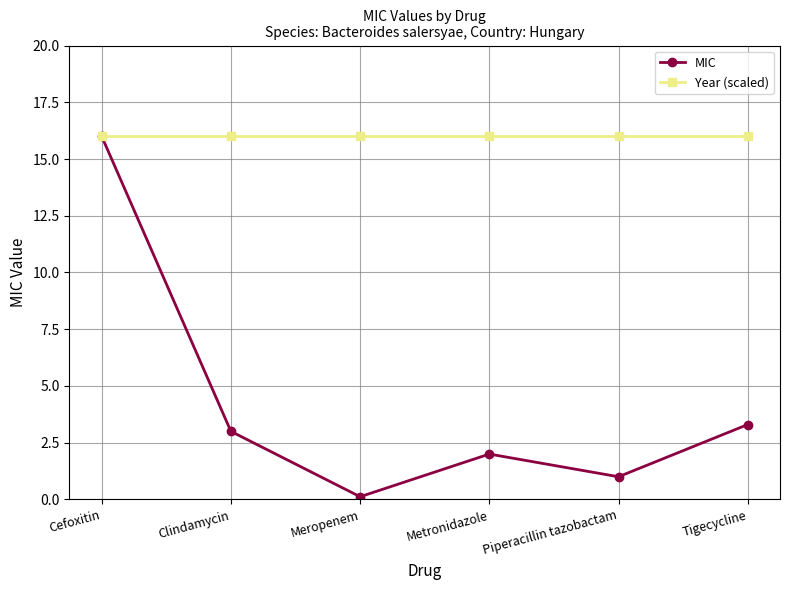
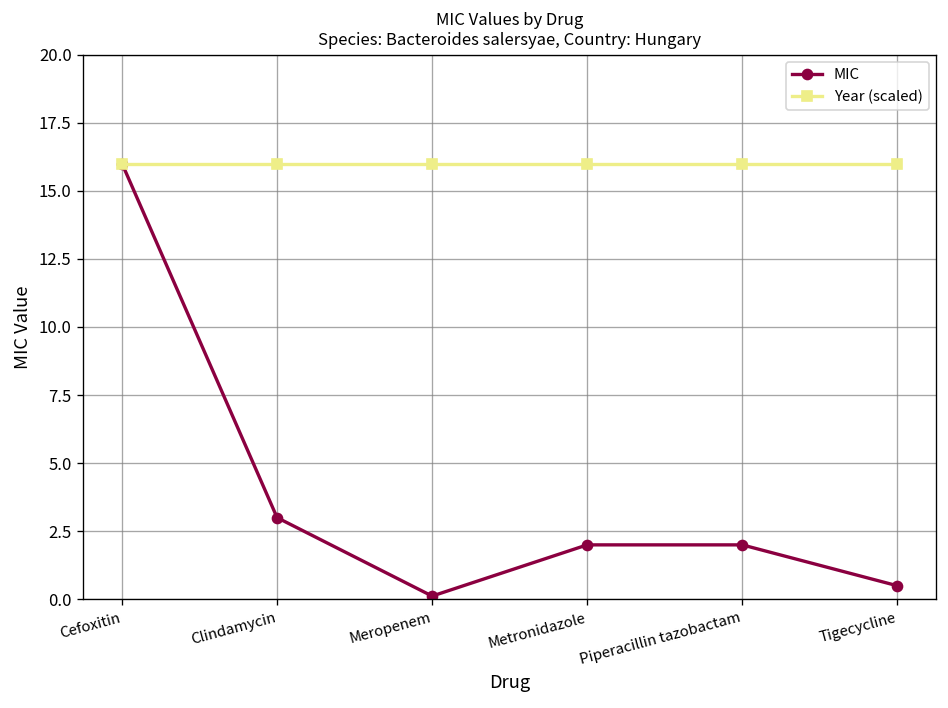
  {
    "MIC": {
      "Clindamycin": 3.0,
      "Meropenem": 0.1,
      "Metronidazole": 2.0,
-     "Piperacillin tazobactam": 1,
-     "Tigecycline": 3.3
+     "Piperacillin tazobactam": 2,
+     "Tigecycline": 0.5
    },
    "Year (scaled)": {
      "Clindamycin": 16.0,
      "Meropenem": 16.0,
      "Metronidazole": 16.0,
      "Piperacillin tazobactam": 16.0,
      "Tigecycline": 16.0
    }
  }
